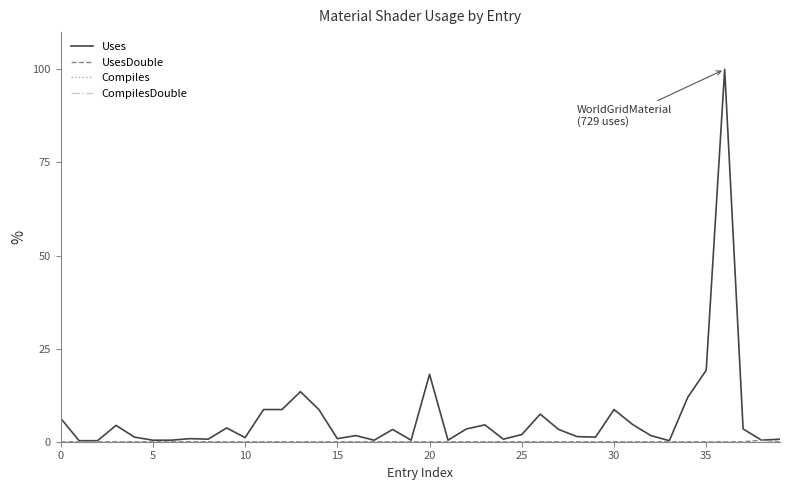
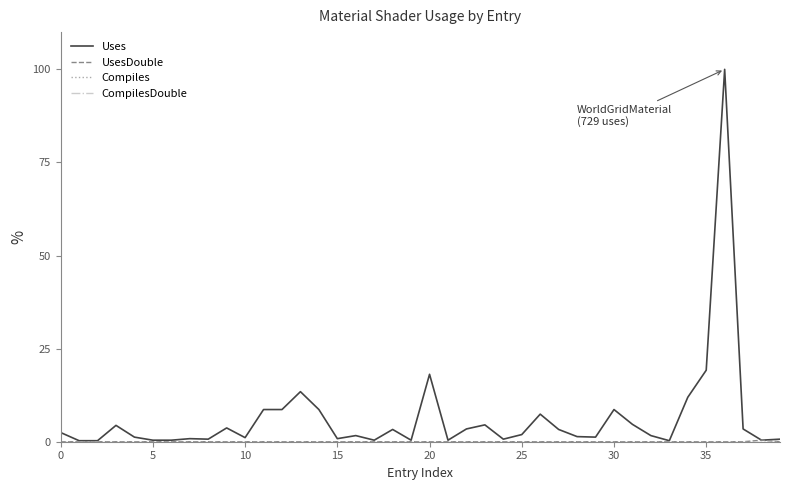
  {
    "Uses": {
-     "0": 6,
+     "0": 2,
      "10": 1,
      "15": 1,
      "20": 18,
      "25": 2,
      "30": 9,
      "35": 19
    }
  }
